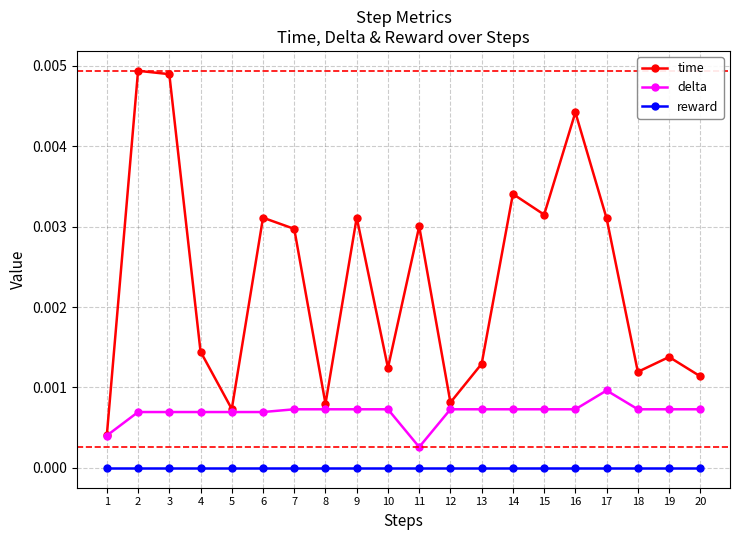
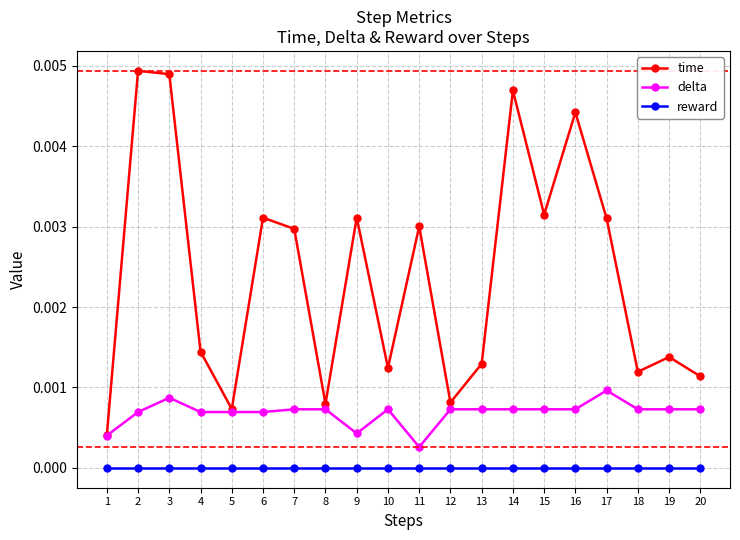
  {
    "time": {
      "2": 0.0049,
      "3": 0.0049,
      "4": 0.0014,
      "5": 0.0007,
      "6": 0.0031,
      "7": 0.0030,
      "8": 0.0008,
      "9": 0.0031,
      "10": 0.0012,
      "11": 0.0030,
      "12": 0.0008,
      "13": 0.0013,
-     "14": 0.0034,
+     "14": 0.0047,
      "15": 0.0031,
      "16": 0.0044,
      "17": 0.0031,
      "18": 0.0012,
      "19": 0.0014,
      "20": 0.0011
    },
    "delta": {
      "2": 0.0007,
-     "3": 0.0007,
+     "3": 0.0009,
      "4": 0.0007,
      "5": 0.0007,
      "6": 0.0007,
      "7": 0.0007,
      "8": 0.0007,
-     "9": 0.0007,
+     "9": 0.0004,
      "10": 0.0007,
      "11": 0.0003,
      "12": 0.0007,
      "13": 0.0007,
      "14": 0.0007,
      "15": 0.0007,
      "16": 0.0007,
      "17": 0.0010,
      "18": 0.0007,
      "19": 0.0007,
      "20": 0.0007
    },
    "reward": {
      "1": 0.0000,
      "2": 0.0000,
      "3": 0.0000,
      "4": 0.0000,
      "5": 0.0000,
      "6": 0.0000,
      "7": 0.0000,
      "8": 0.0000,
      "9": 0.0000,
      "10": 0.0000,
      "11": 0.0000,
      "12": 0.0000,
      "13": 0.0000,
      "14": 0.0000,
      "15": 0.0000,
      "16": 0.0000,
      "17": 0.0000,
      "18": 0.0000,
      "19": 0.0000,
      "20": 0.0000
    }
  }
